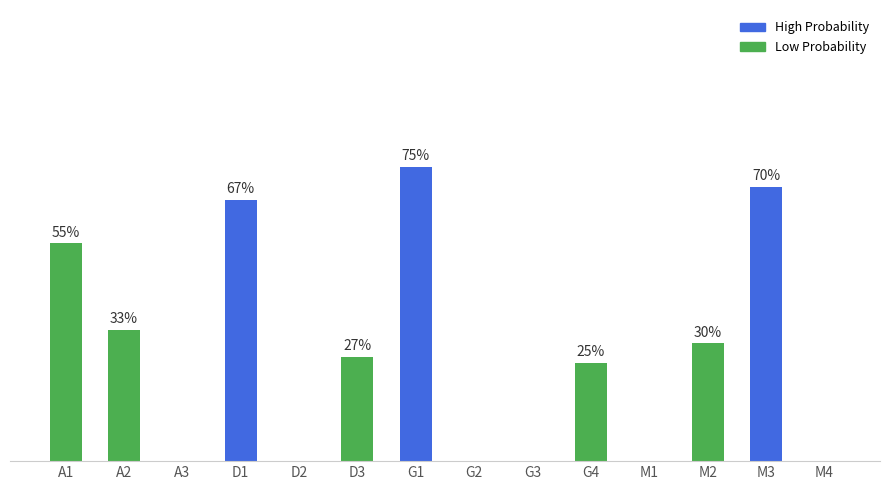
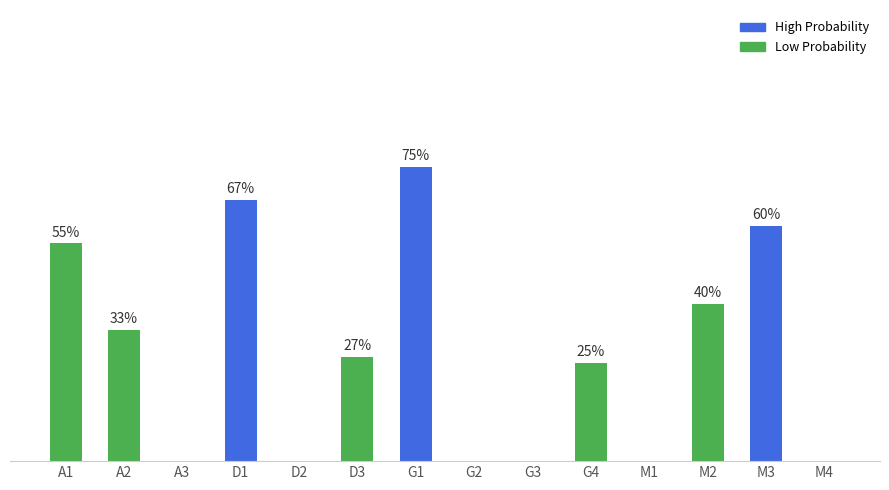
  {
    "A1": "55%",
    "A2": "33%",
    "D1": "67%",
    "D3": "27%",
    "G1": "75%",
    "G4": "25%",
-   "M2": "30%",
-   "M3": "70%"
+   "M2": "40%",
+   "M3": "60%"
  }
